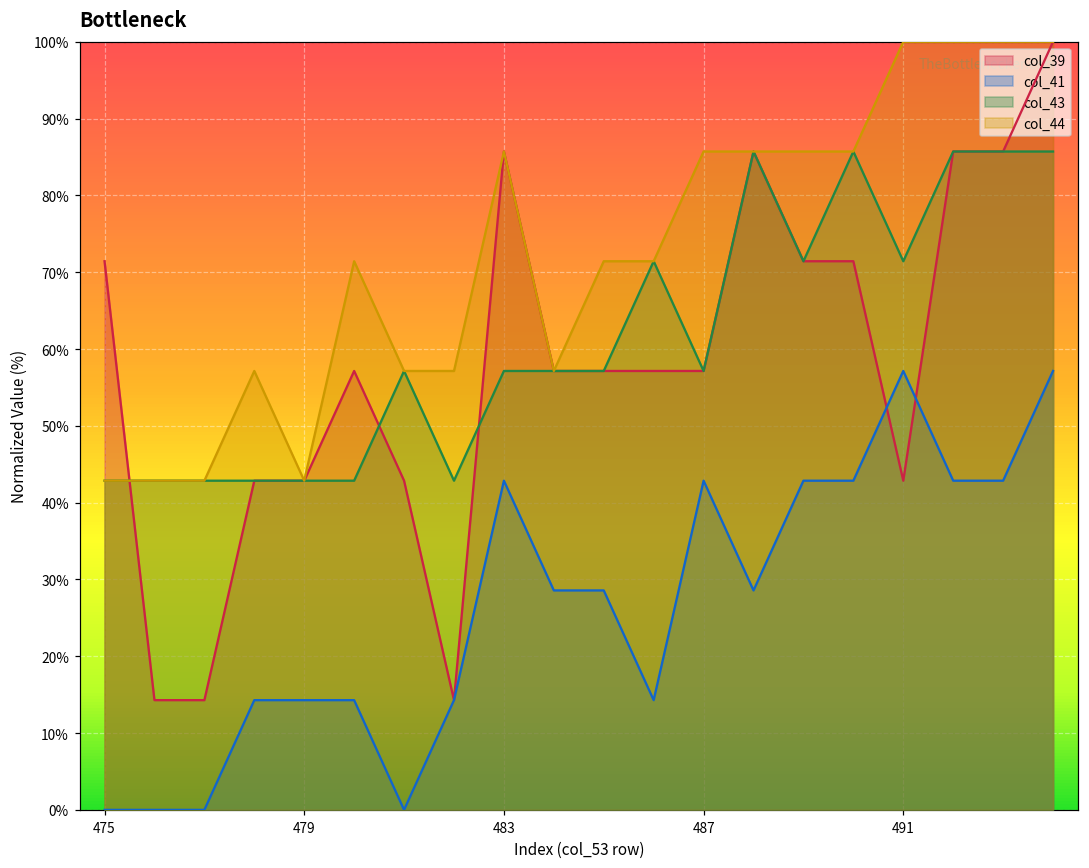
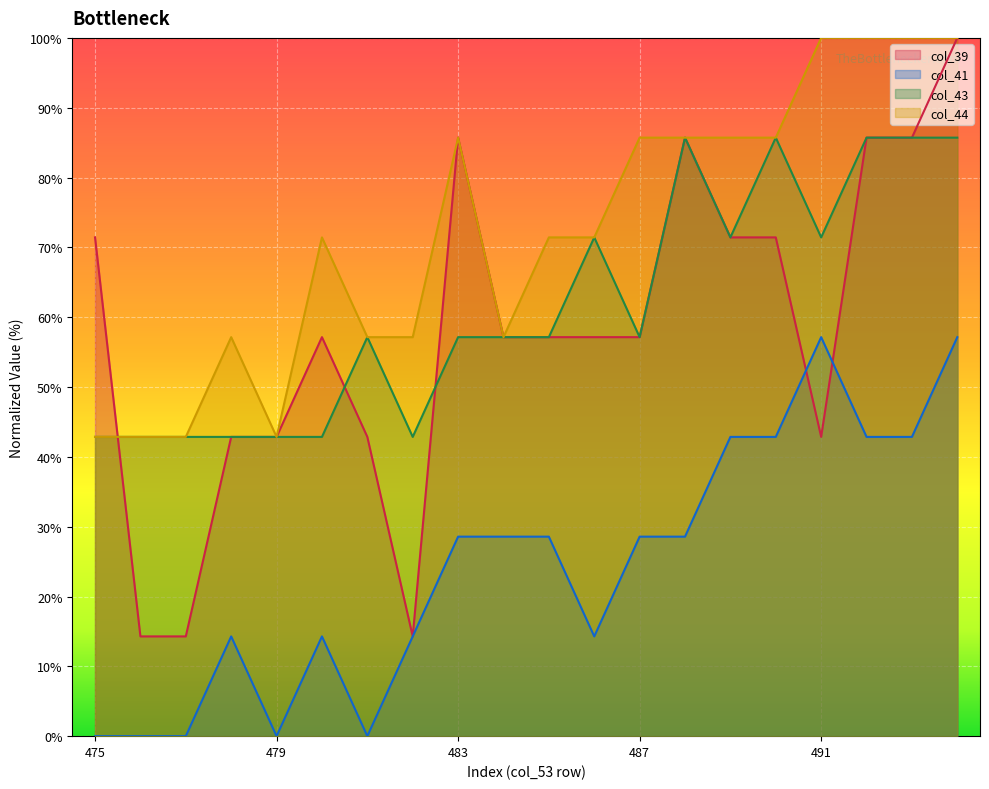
  {
    "col_39": {
      "475": "71%",
      "491": "43%"
    },
    "col_41": {
      "475": "0%",
-     "479": "14%",
-     "483": "43%",
-     "487": "43%",
+     "479": "0%",
+     "483": "29%",
+     "487": "29%",
      "491": "57%"
    },
    "col_43": {
      "483": "57%",
      "491": "71%"
    },
    "col_44": {
      "487": "86%",
      "491": "100%"
    }
  }
